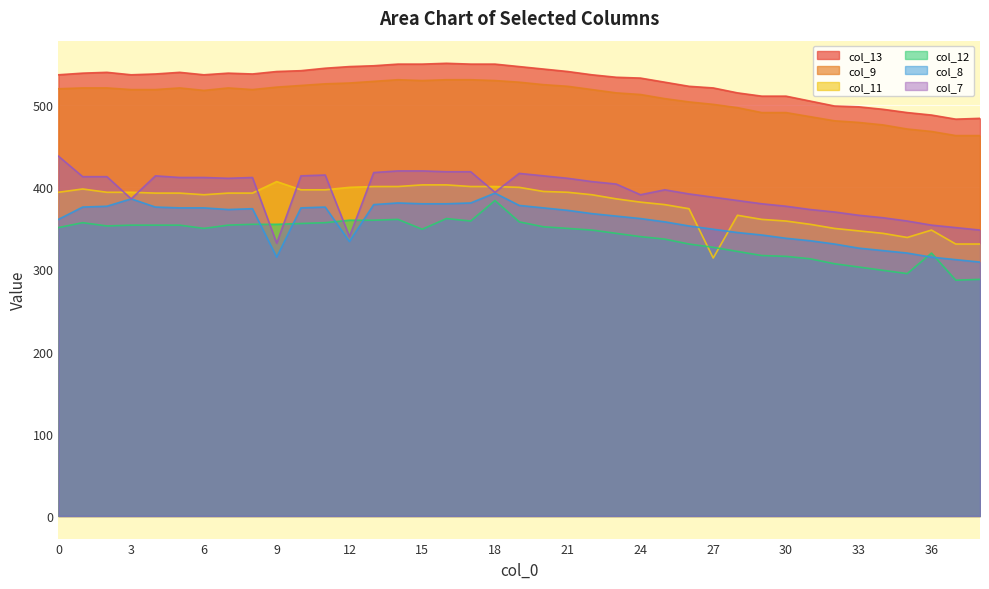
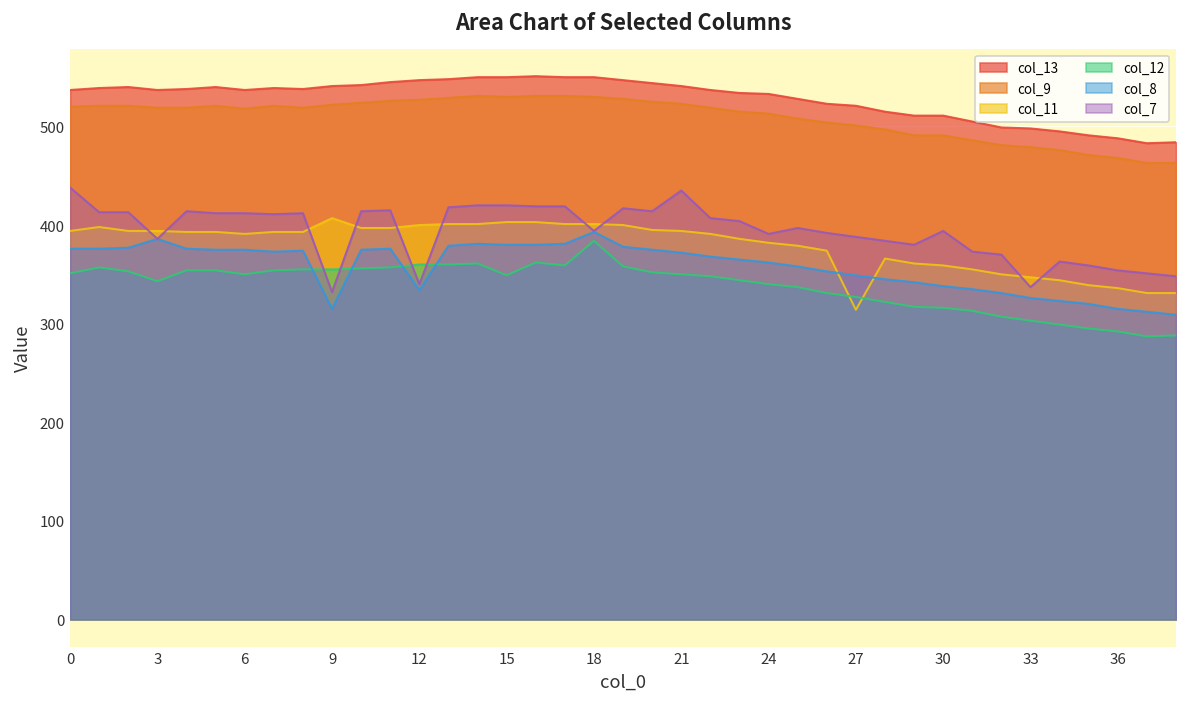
  {
    "col_11": {
      "0": 390,
      "3": 390,
      "6": 390,
      "9": 410,
      "12": 400,
      "15": 400,
      "18": 400,
      "21": 390,
      "24": 380,
      "27": 310,
      "30": 360,
      "33": 350,
-     "36": 350
+     "36": 340
    },
    "col_12": {
      "0": 350,
-     "3": 350,
+     "3": 340,
      "6": 350,
      "9": 360,
      "12": 360,
      "15": 350,
      "18": 380,
      "21": 350,
      "24": 340,
      "27": 330,
      "30": 320,
      "33": 300,
-     "36": 320
+     "36": 290
    },
    "col_8": {
-     "0": 360,
+     "0": 380,
      "6": 380,
      "9": 320,
      "12": 330,
      "15": 380,
      "21": 370,
      "24": 360,
      "27": 350,
      "30": 340,
      "33": 330,
      "36": 320
    },
    "col_7": {
      "0": 440,
      "6": 410,
      "9": 330,
      "12": 340,
      "15": 420,
-     "21": 410,
+     "21": 440,
      "24": 390,
      "27": 390,
-     "30": 380,
-     "33": 370,
+     "30": 390,
+     "33": 340,
      "36": 350
    }
  }
